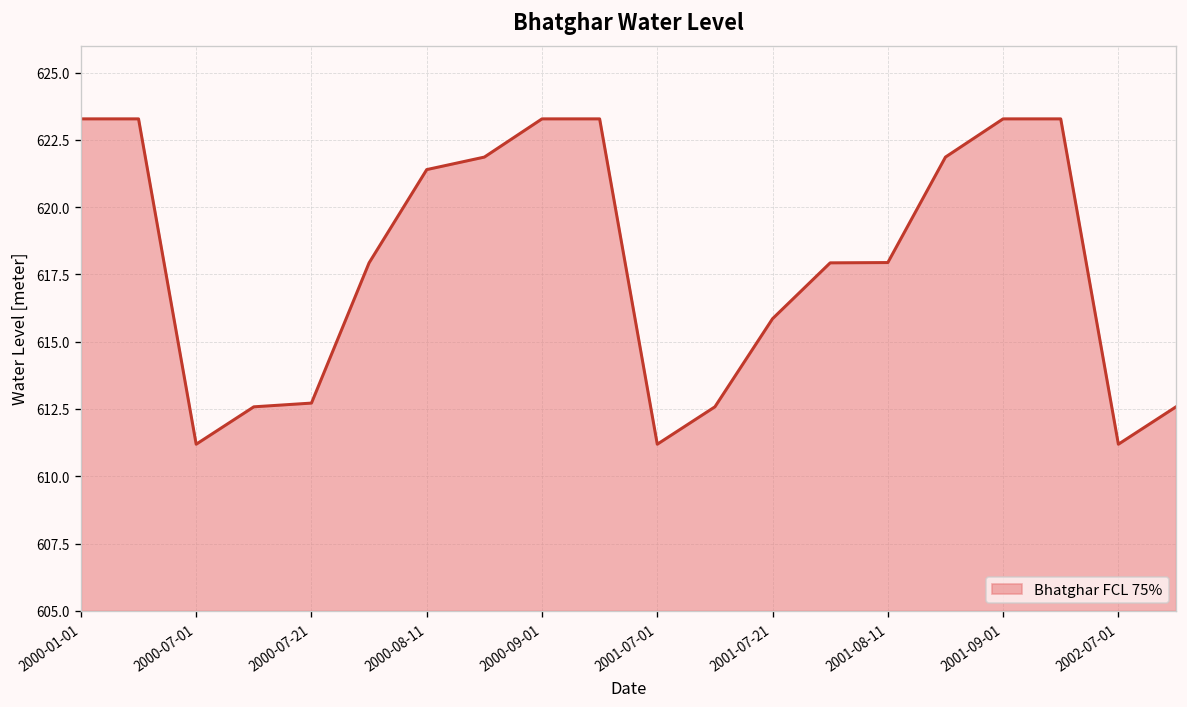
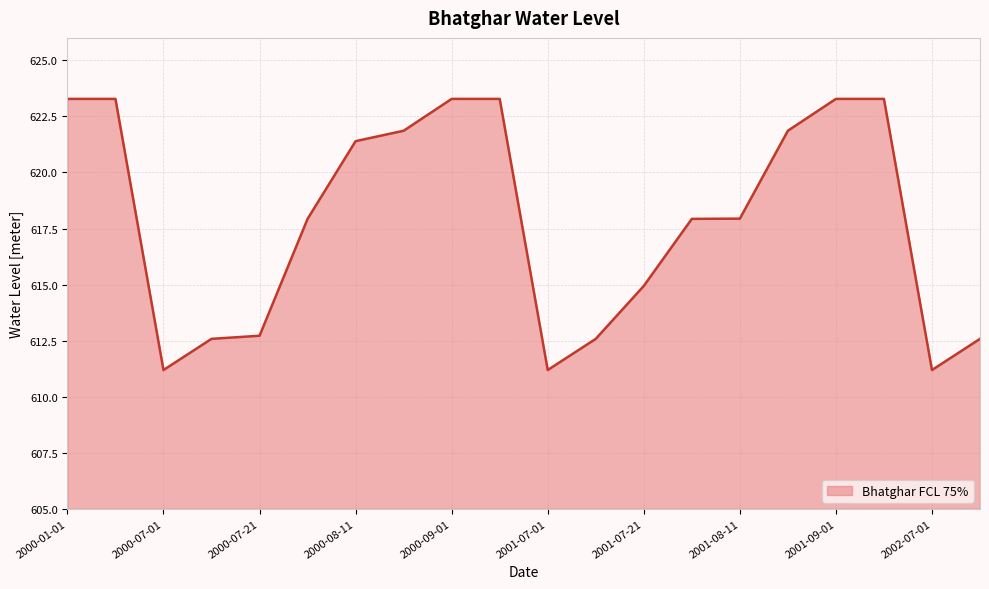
  {
    "2000-01-01": 623.3,
    "2000-07-01": 611.2,
    "2000-07-21": 612.7,
    "2000-08-11": 621.4,
    "2000-09-01": 623.3,
    "2001-07-01": 611.2,
-   "2001-07-21": 615.9,
+   "2001-07-21": 614.9,
    "2001-08-11": 617.9,
    "2001-09-01": 623.3,
    "2002-07-01": 611.2
  }
